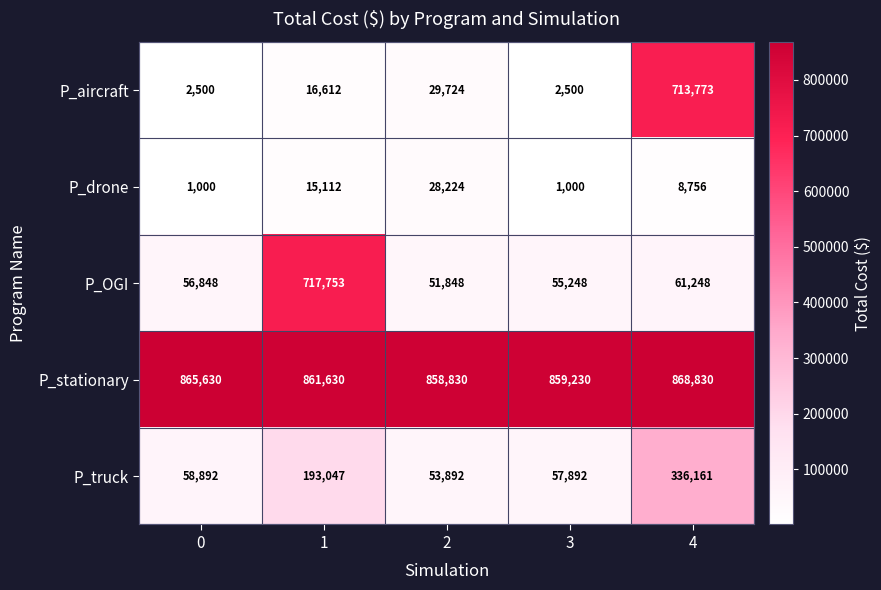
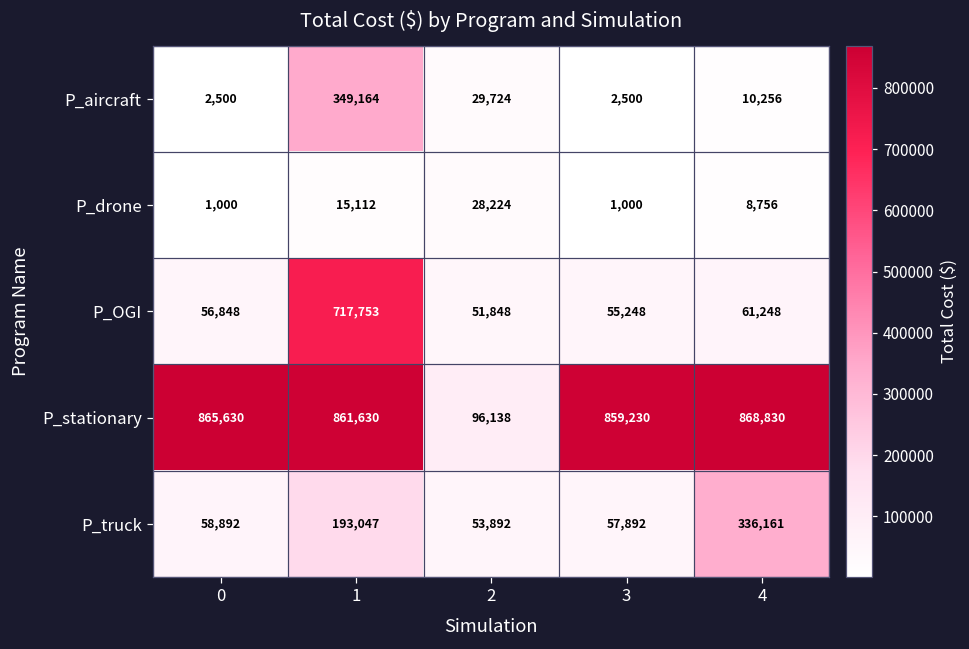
  {
    "P_aircraft": {
      "0": "2,500",
-     "1": "16,612",
+     "1": "349,164",
      "2": "29,724",
      "3": "2,500",
-     "4": "713,773"
+     "4": "10,256"
    },
    "P_drone": {
      "0": "1,000",
      "1": "15,112",
      "2": "28,224",
      "3": "1,000",
      "4": "8,756"
    },
    "P_OGI": {
      "0": "56,848",
      "1": "717,753",
      "2": "51,848",
      "3": "55,248",
      "4": "61,248"
    },
    "P_stationary": {
      "0": "865,630",
      "1": "861,630",
-     "2": "858,830",
+     "2": "96,138",
      "3": "859,230",
      "4": "868,830"
    },
    "P_truck": {
      "0": "58,892",
      "1": "193,047",
      "2": "53,892",
      "3": "57,892",
      "4": "336,161"
    }
  }
